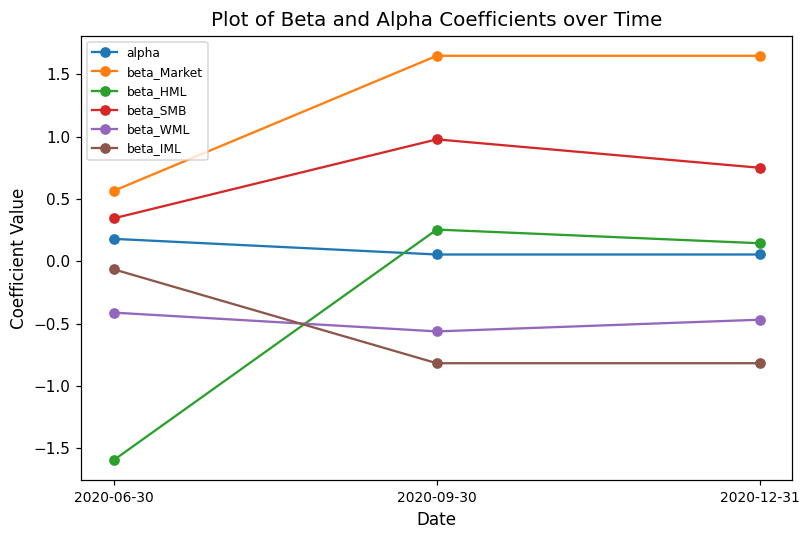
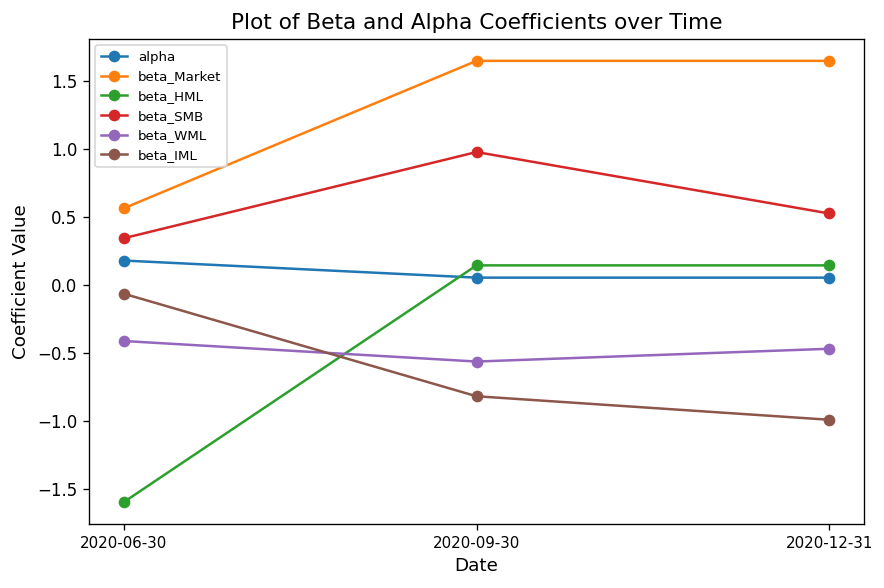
  {
    "alpha": {
      "2020-06-30": 0.18,
      "2020-09-30": 0.05,
      "2020-12-31": 0.05
    },
    "beta_Market": {
      "2020-06-30": 0.57,
      "2020-09-30": 1.65,
      "2020-12-31": 1.65
    },
    "beta_HML": {
      "2020-06-30": -1.60,
-     "2020-09-30": 0.26,
+     "2020-09-30": 0.15,
      "2020-12-31": 0.15
    },
    "beta_SMB": {
      "2020-06-30": 0.35,
      "2020-09-30": 0.98,
-     "2020-12-31": 0.75
+     "2020-12-31": 0.53
    },
    "beta_WML": {
      "2020-06-30": -0.41,
      "2020-09-30": -0.56,
      "2020-12-31": -0.47
    },
    "beta_IML": {
      "2020-06-30": -0.06,
      "2020-09-30": -0.82,
-     "2020-12-31": -0.82
+     "2020-12-31": -0.99
    }
  }
